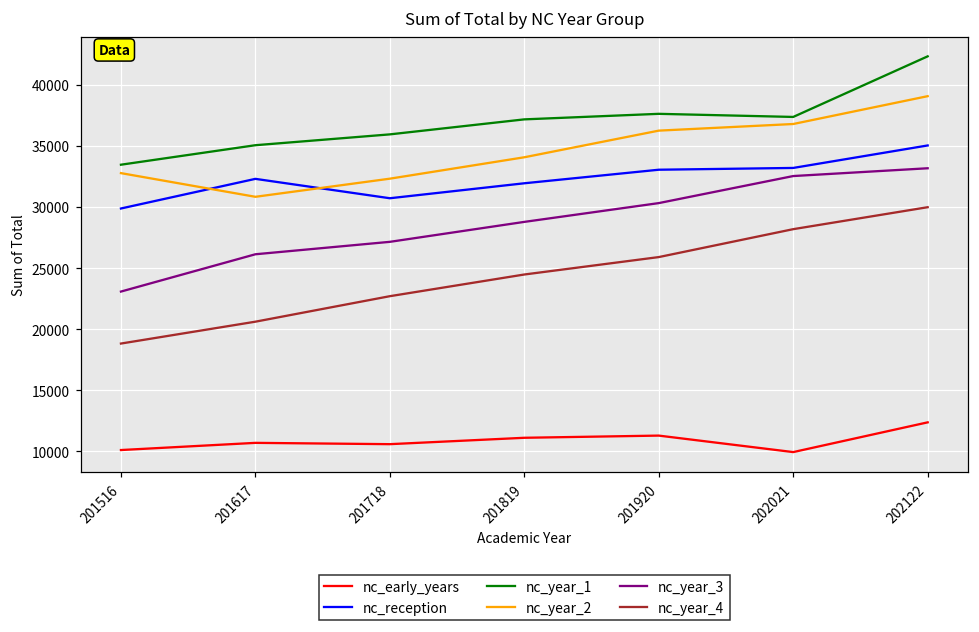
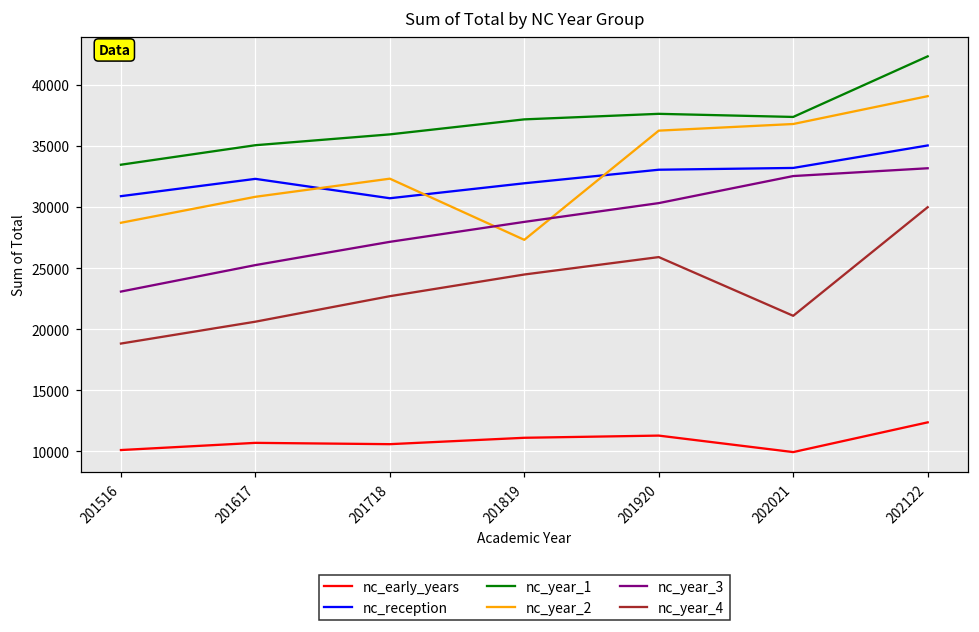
  {
    "nc_early_years": {
      "201516": 10100,
      "201617": 10700,
      "201718": 10600,
      "201819": 11100,
      "201920": 11300,
      "202021": 9900,
      "202122": 12400
    },
    "nc_reception": {
-     "201516": 29900,
+     "201516": 30900,
      "201617": 32300,
      "201718": 30700,
      "201819": 31900,
      "201920": 33100,
      "202021": 33200,
      "202122": 35000
    },
    "nc_year_1": {
      "201516": 33500,
      "201617": 35100,
      "201718": 35900,
      "201819": 37200,
      "201920": 37600,
      "202021": 37400,
      "202122": 42300
    },
    "nc_year_2": {
-     "201516": 32800,
+     "201516": 28700,
      "201617": 30800,
      "201718": 32300,
-     "201819": 34100,
+     "201819": 27300,
      "201920": 36300,
      "202021": 36800,
      "202122": 39100
    },
    "nc_year_3": {
      "201516": 23100,
-     "201617": 26100,
+     "201617": 25200,
      "201718": 27100,
      "201819": 28800,
      "201920": 30300,
      "202021": 32500,
      "202122": 33200
    },
    "nc_year_4": {
      "201516": 18800,
      "201617": 20600,
      "201718": 22700,
      "201819": 24500,
      "201920": 25900,
-     "202021": 28200,
+     "202021": 21100,
      "202122": 30000
    }
  }
